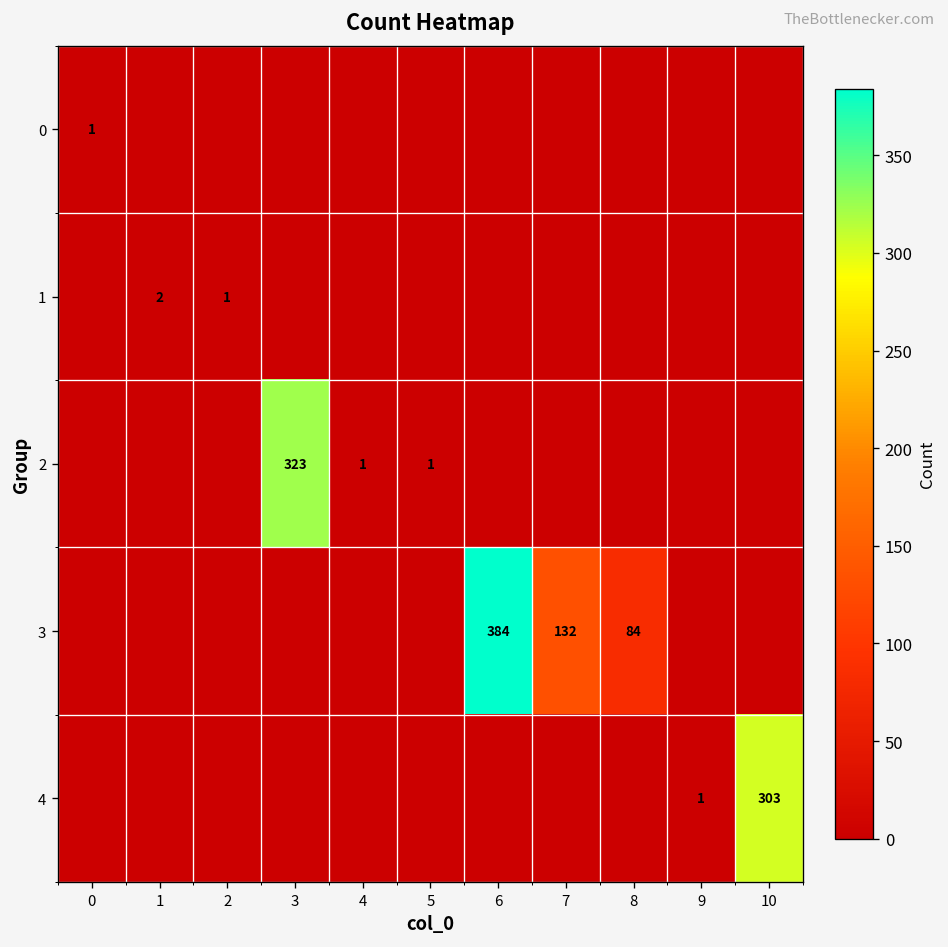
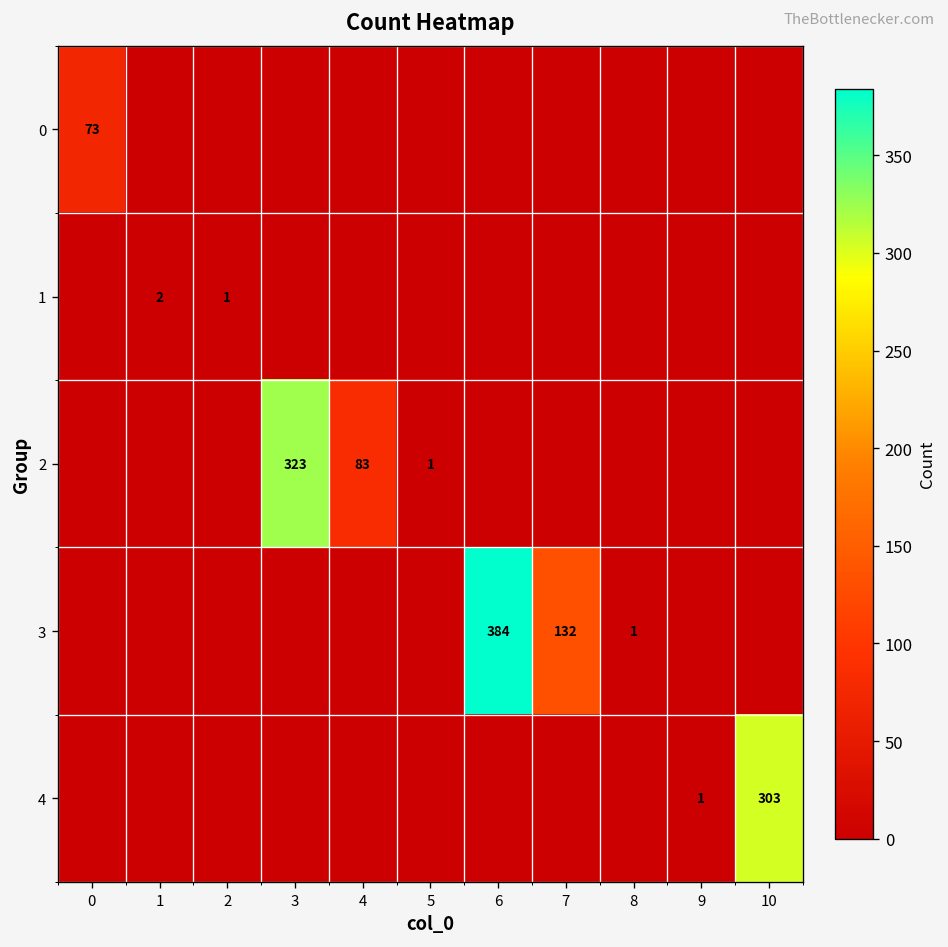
  {
    "0": {
-     "0": 1
+     "0": 73
    },
    "1": {
      "1": 2,
      "2": 1
    },
    "2": {
      "3": 323,
-     "4": 1,
+     "4": 83,
      "5": 1
    },
    "3": {
      "6": 384,
      "7": 132,
-     "8": 84
+     "8": 1
    },
    "4": {
      "9": 1,
      "10": 303
    }
  }
